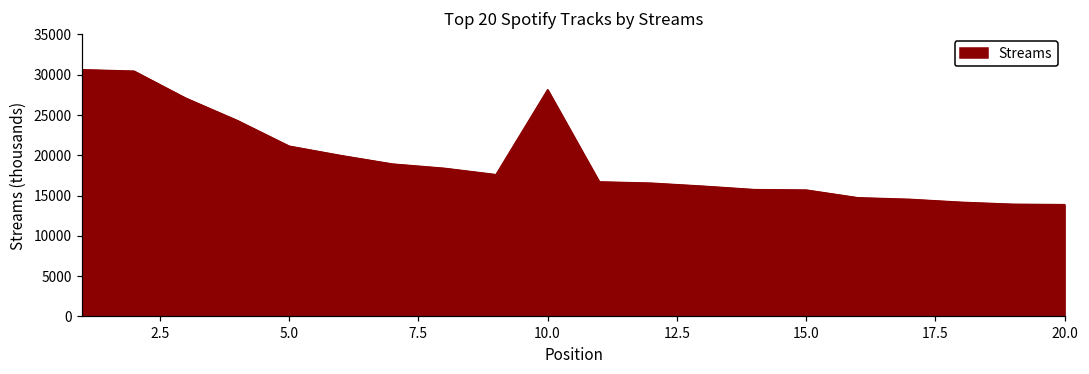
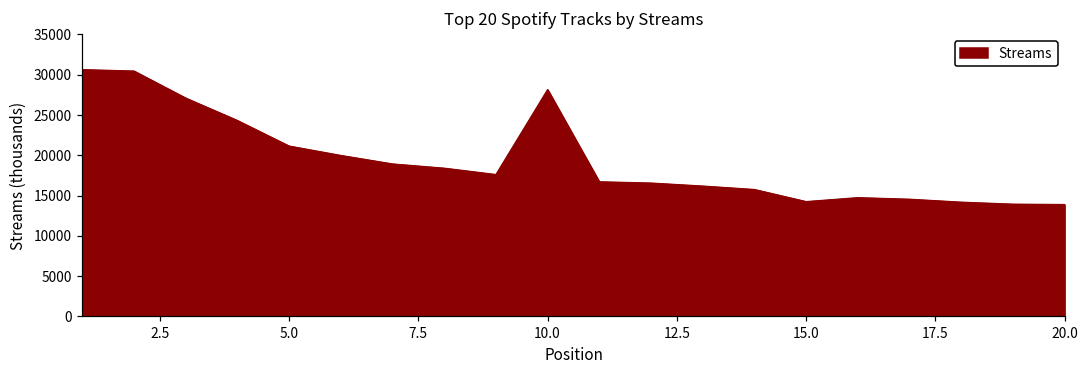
  {
    "5.0": 21000,
    "10.0": 28000,
-   "15.0": 16000,
+   "15.0": 14000,
    "20.0": 14000
  }
